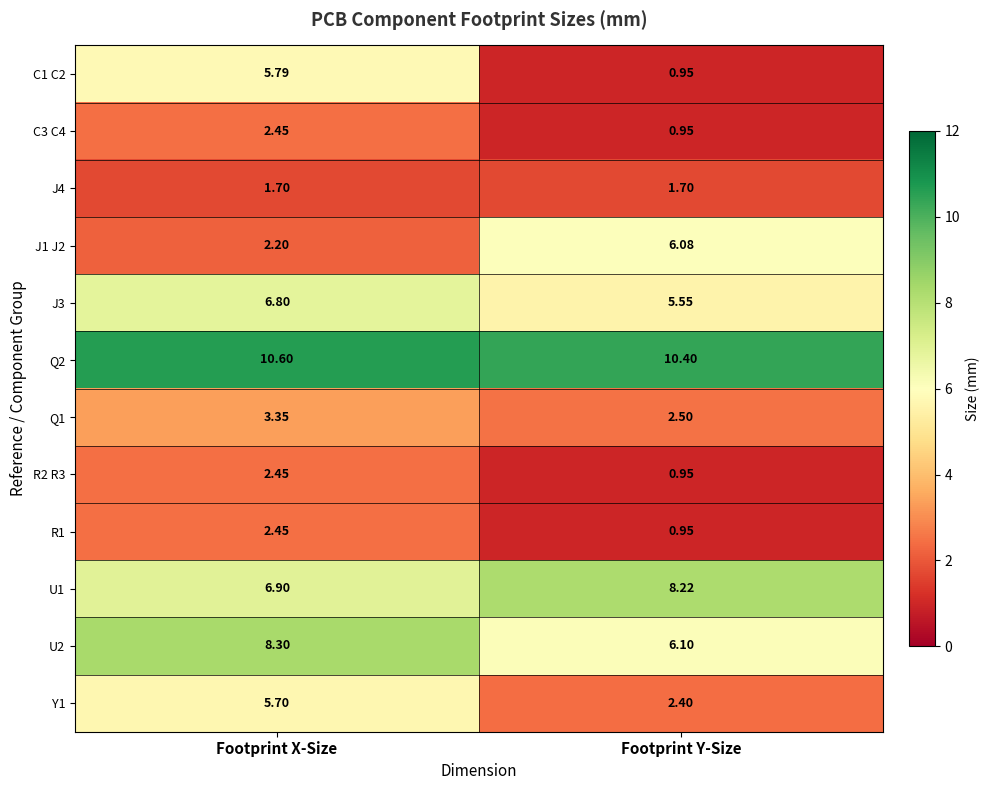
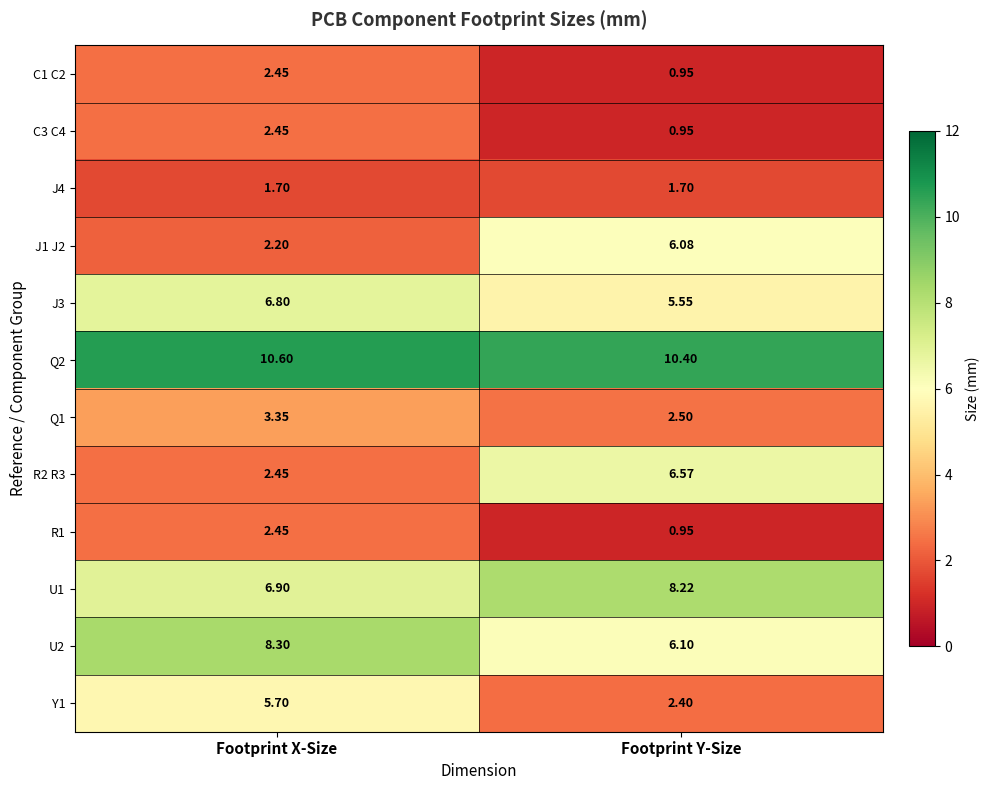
  {
    "C1 C2": {
-     "Footprint X-Size": 5.79,
+     "Footprint X-Size": 2.45,
      "Footprint Y-Size": 0.95
    },
    "C3 C4": {
      "Footprint X-Size": 2.45,
      "Footprint Y-Size": 0.95
    },
    "J4": {
      "Footprint X-Size": 1.70,
      "Footprint Y-Size": 1.70
    },
    "J1 J2": {
      "Footprint X-Size": 2.20,
      "Footprint Y-Size": 6.08
    },
    "J3": {
      "Footprint X-Size": 6.80,
      "Footprint Y-Size": 5.55
    },
    "Q2": {
      "Footprint X-Size": 10.60,
      "Footprint Y-Size": 10.40
    },
    "Q1": {
      "Footprint X-Size": 3.35,
      "Footprint Y-Size": 2.50
    },
    "R2 R3": {
      "Footprint X-Size": 2.45,
-     "Footprint Y-Size": 0.95
+     "Footprint Y-Size": 6.57
    },
    "R1": {
      "Footprint X-Size": 2.45,
      "Footprint Y-Size": 0.95
    },
    "U1": {
      "Footprint X-Size": 6.90,
      "Footprint Y-Size": 8.22
    },
    "U2": {
      "Footprint X-Size": 8.30,
      "Footprint Y-Size": 6.10
    },
    "Y1": {
      "Footprint X-Size": 5.70,
      "Footprint Y-Size": 2.40
    }
  }
